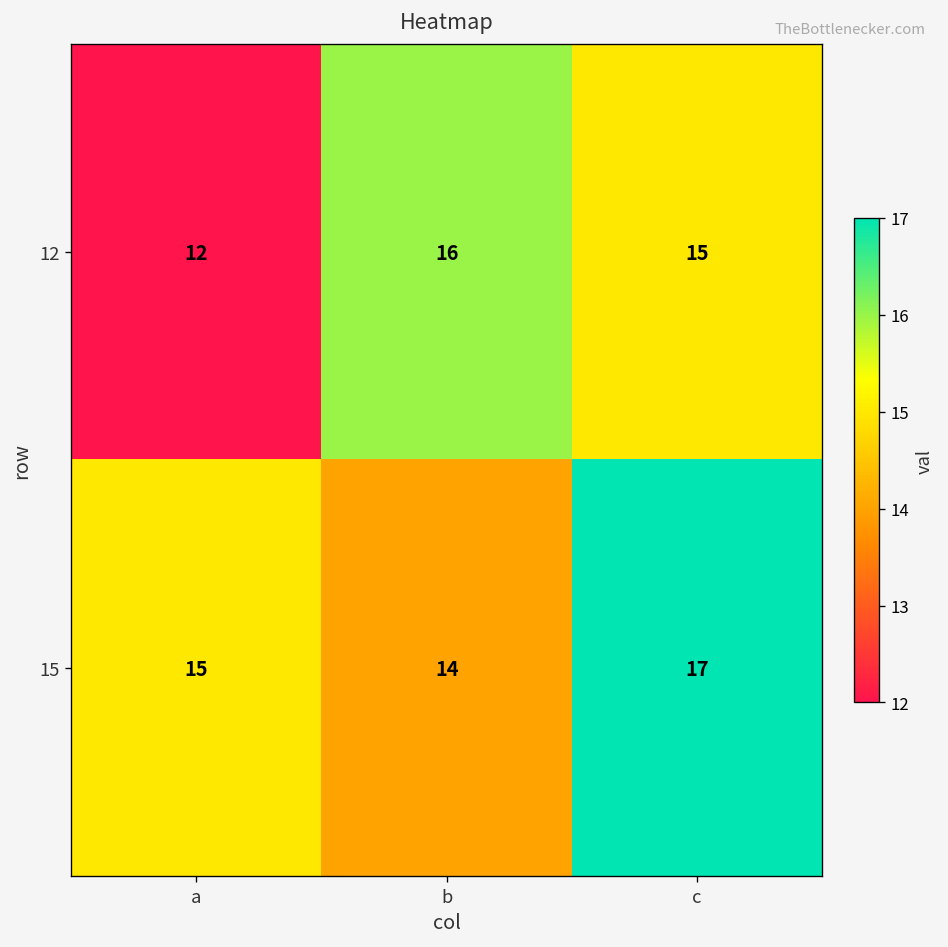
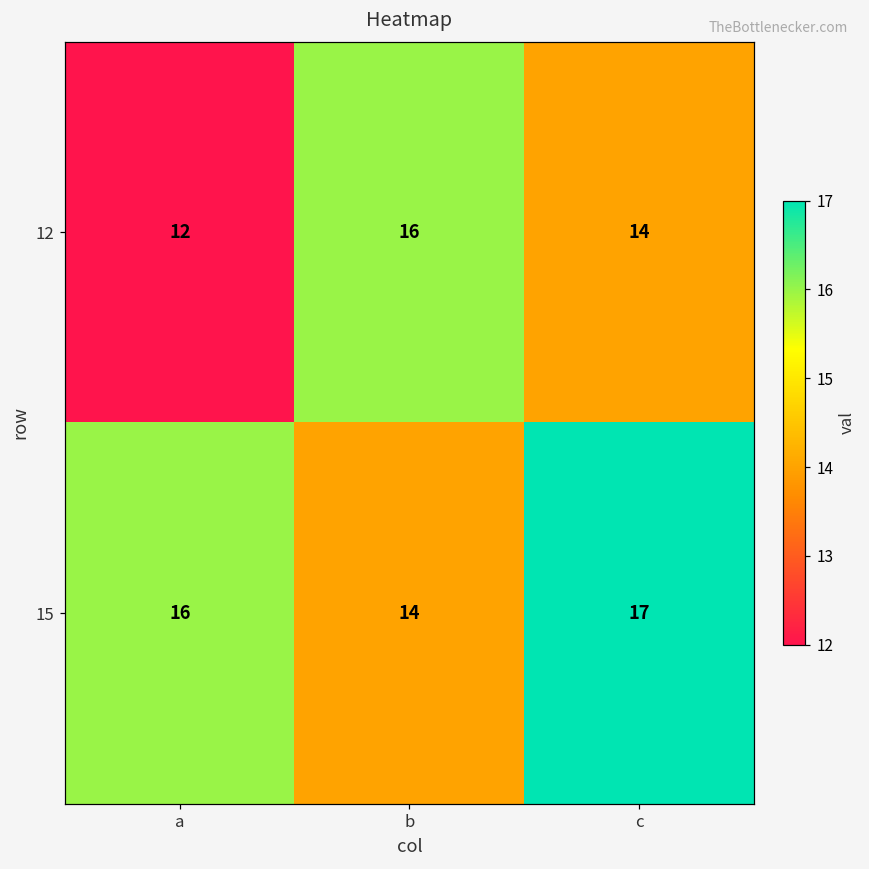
  {
    "12": {
      "a": 12,
      "b": 16,
-     "c": 15
+     "c": 14
    },
    "15": {
-     "a": 15,
+     "a": 16,
      "b": 14,
      "c": 17
    }
  }
